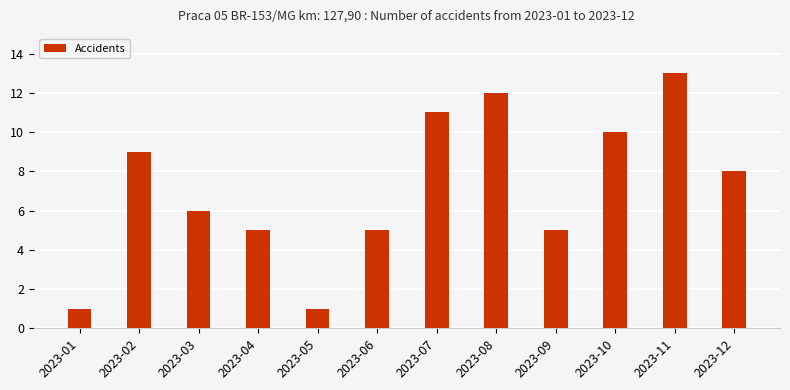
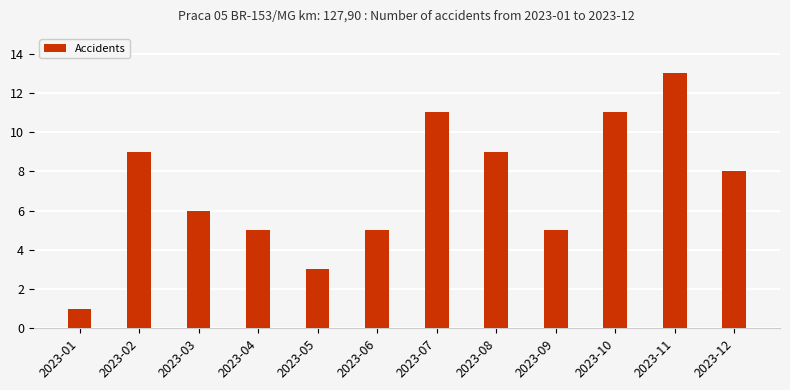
  {
    "2023-01": 1,
    "2023-02": 9,
    "2023-03": 6,
    "2023-04": 5,
-   "2023-05": 1,
+   "2023-05": 3,
    "2023-06": 5,
    "2023-07": 11,
-   "2023-08": 12,
+   "2023-08": 9,
    "2023-09": 5,
-   "2023-10": 10,
+   "2023-10": 11,
    "2023-11": 13,
    "2023-12": 8
  }
